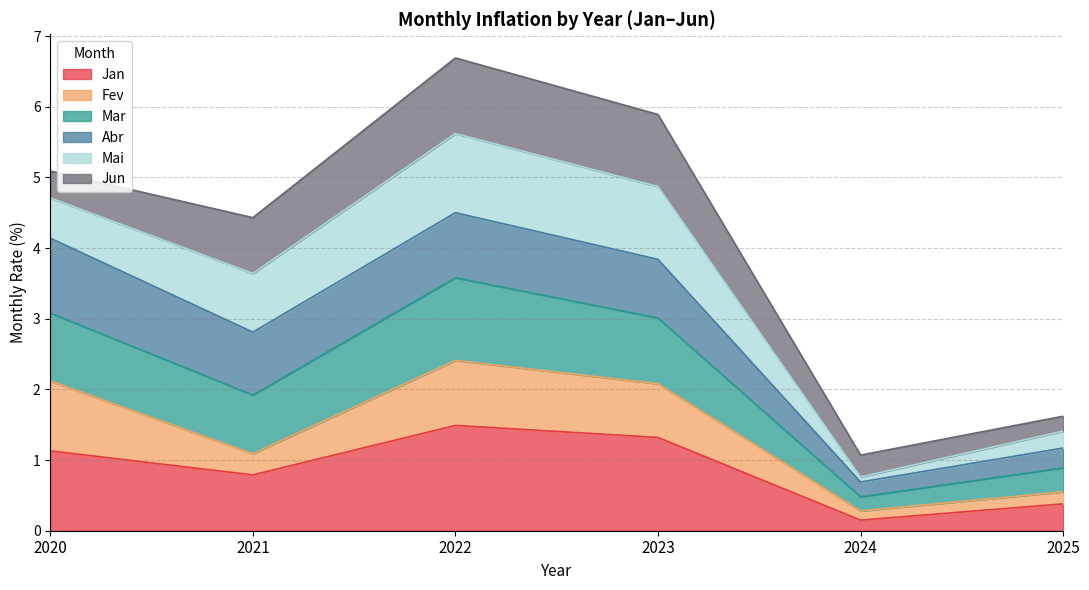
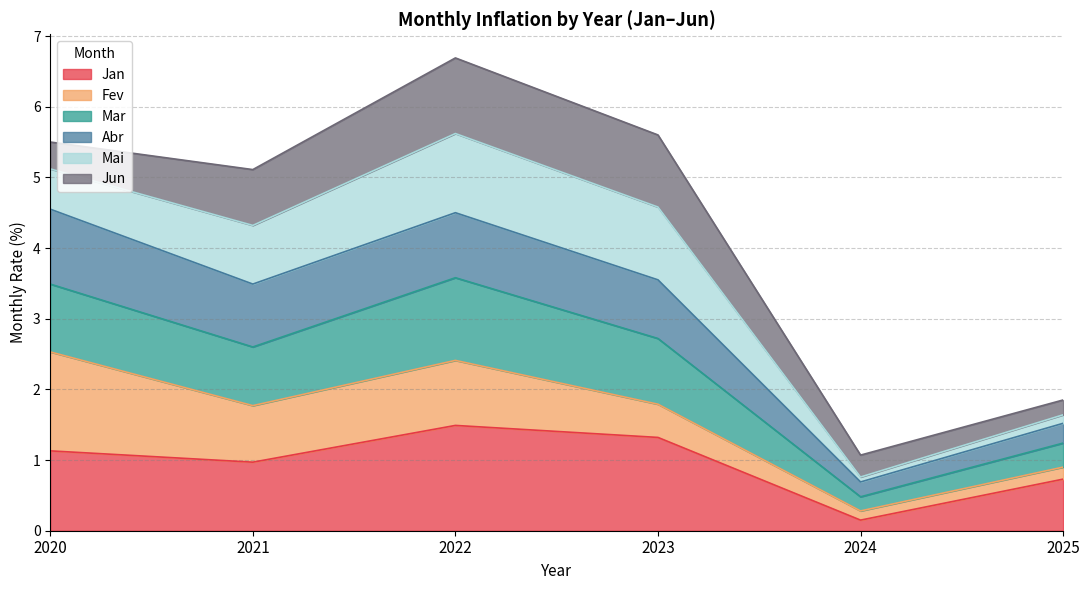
  {
    "Jan": {
      "2020": 1.1,
-     "2021": 0.8,
+     "2021": 1.0,
      "2022": 1.5,
      "2023": 1.3,
      "2024": 0.2,
-     "2025": 0.4
+     "2025": 0.7
    },
    "Fev": {
-     "2020": 1.0,
-     "2021": 0.3,
+     "2020": 1.4,
+     "2021": 0.8,
      "2022": 0.9,
-     "2023": 0.8,
+     "2023": 0.5,
      "2024": 0.1,
      "2025": 0.2
    },
    "Mai": {
      "2020": 0.6,
      "2021": 0.8,
      "2022": 1.1,
      "2023": 1.0,
      "2024": 0.1,
-     "2025": 0.2
+     "2025": 0.1
    }
  }
